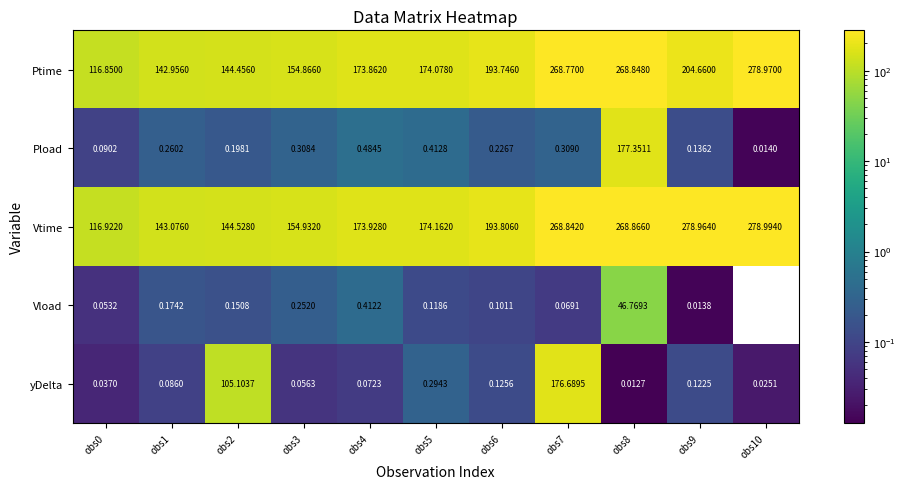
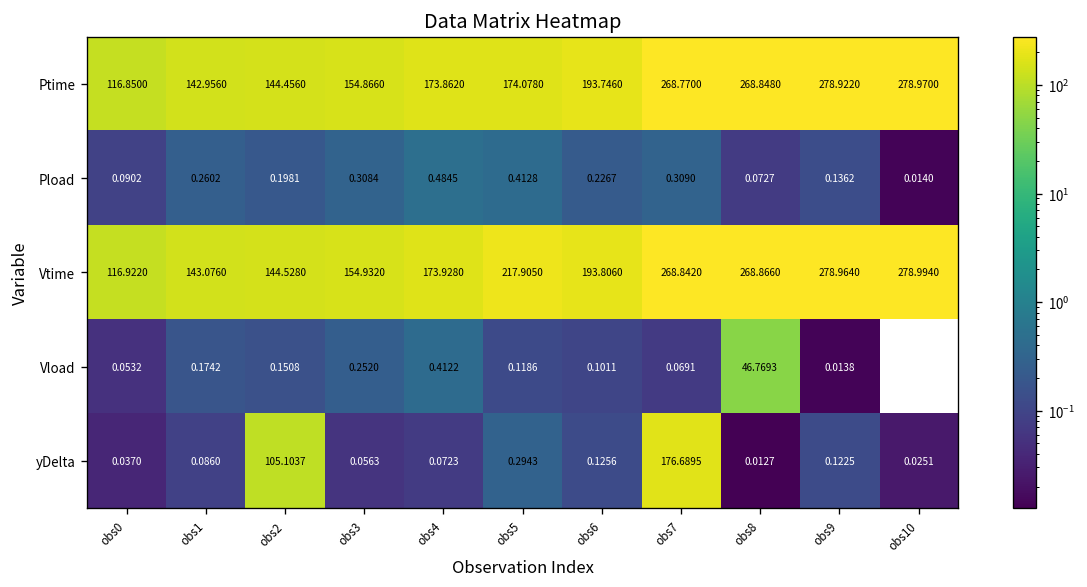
  {
    "Ptime": {
      "obs0": 116.8500,
      "obs1": 142.9560,
      "obs2": 144.4560,
      "obs3": 154.8660,
      "obs4": 173.8620,
      "obs5": 174.0780,
      "obs6": 193.7460,
      "obs7": 268.7700,
      "obs8": 268.8480,
-     "obs9": 204.6600,
+     "obs9": 278.9220,
      "obs10": 278.9700
    },
    "Pload": {
      "obs0": 0.0902,
      "obs1": 0.2602,
      "obs2": 0.1981,
      "obs3": 0.3084,
      "obs4": 0.4845,
      "obs5": 0.4128,
      "obs6": 0.2267,
      "obs7": 0.3090,
-     "obs8": 177.3511,
+     "obs8": 0.0727,
      "obs9": 0.1362,
      "obs10": 0.0140
    },
    "Vtime": {
      "obs0": 116.9220,
      "obs1": 143.0760,
      "obs2": 144.5280,
      "obs3": 154.9320,
      "obs4": 173.9280,
-     "obs5": 174.1620,
+     "obs5": 217.9050,
      "obs6": 193.8060,
      "obs7": 268.8420,
      "obs8": 268.8660,
      "obs9": 278.9640,
      "obs10": 278.9940
    },
    "Vload": {
      "obs0": 0.0532,
      "obs1": 0.1742,
      "obs2": 0.1508,
      "obs3": 0.2520,
      "obs4": 0.4122,
      "obs5": 0.1186,
      "obs6": 0.1011,
      "obs7": 0.0691,
      "obs8": 46.7693,
      "obs9": 0.0138
    },
    "yDelta": {
      "obs0": 0.0370,
      "obs1": 0.0860,
      "obs2": 105.1037,
      "obs3": 0.0563,
      "obs4": 0.0723,
      "obs5": 0.2943,
      "obs6": 0.1256,
      "obs7": 176.6895,
      "obs8": 0.0127,
      "obs9": 0.1225,
      "obs10": 0.0251
    }
  }
